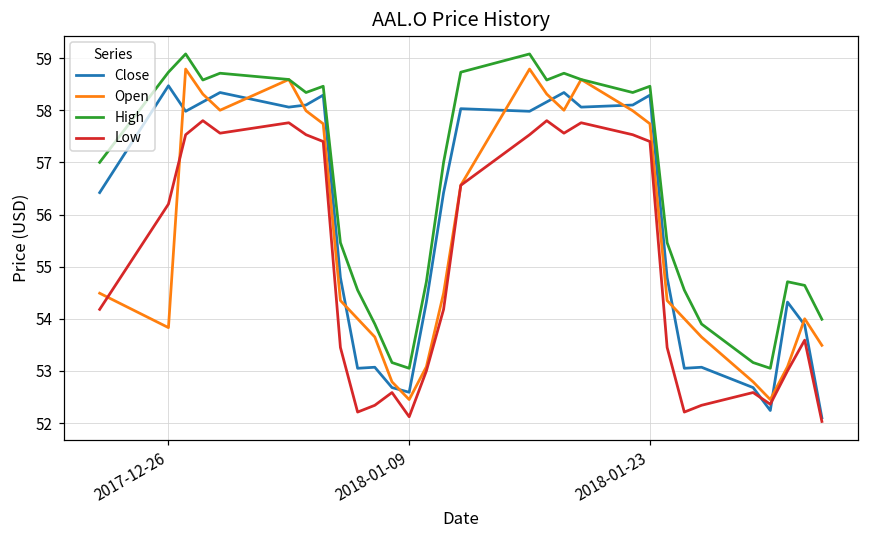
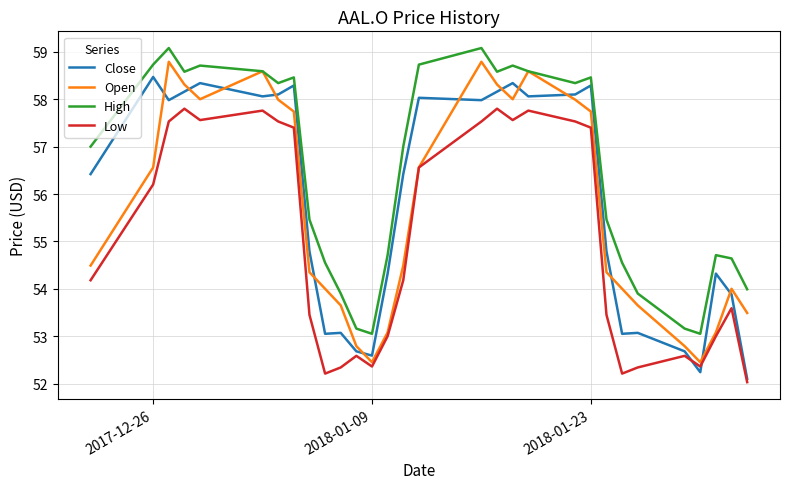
  {
    "Close": {
      "2017-12-26": 58.5,
      "2018-01-09": 52.6,
      "2018-01-23": 58.3
    },
    "Open": {
-     "2017-12-26": 53.8,
+     "2017-12-26": 56.6,
      "2018-01-09": 52.5,
      "2018-01-23": 57.7
    },
    "High": {
      "2017-12-26": 58.7,
      "2018-01-09": 53.1,
      "2018-01-23": 58.5
    },
    "Low": {
      "2017-12-26": 56.2,
-     "2018-01-09": 52.1,
+     "2018-01-09": 52.4,
      "2018-01-23": 57.4
    }
  }
